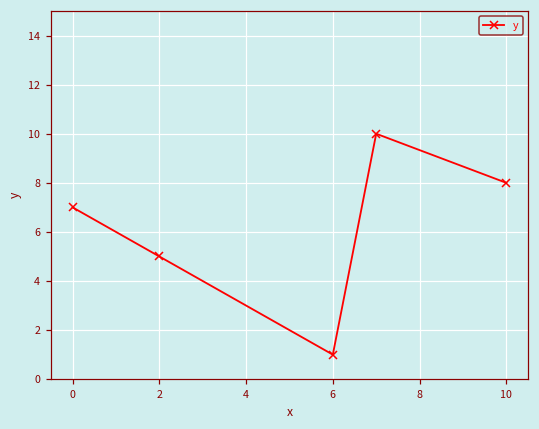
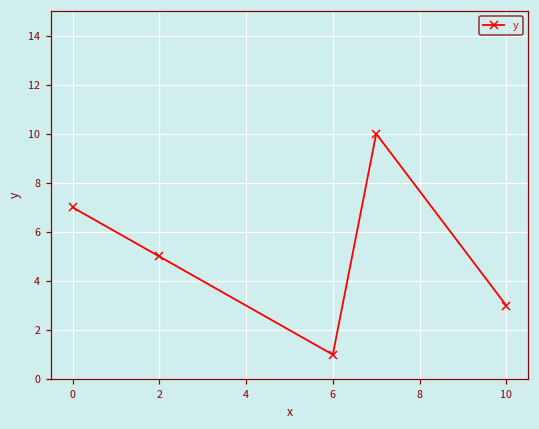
  {
    "0": 7,
    "2": 5,
    "6": 1,
-   "10": 8
+   "10": 3
  }
